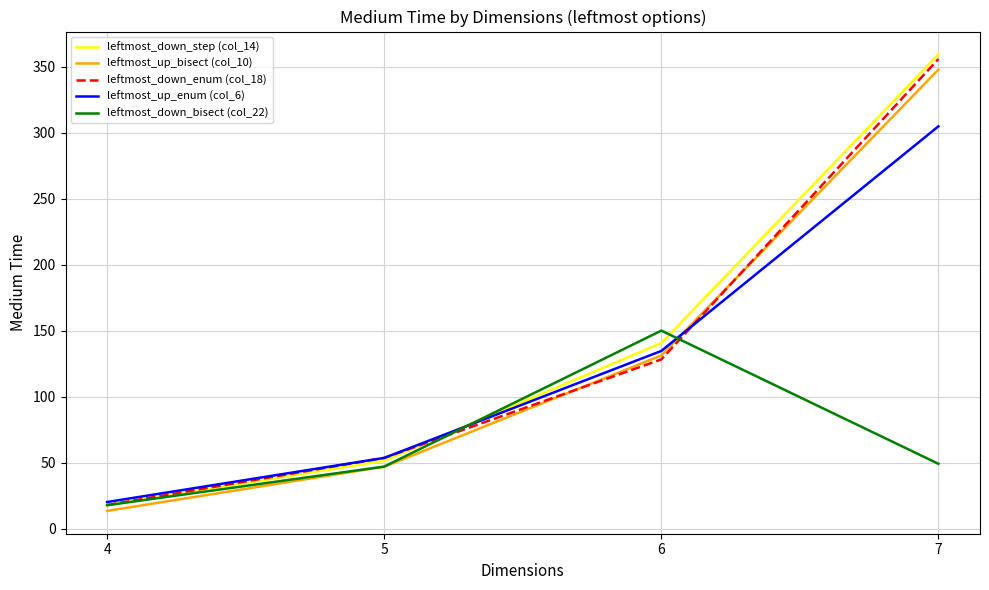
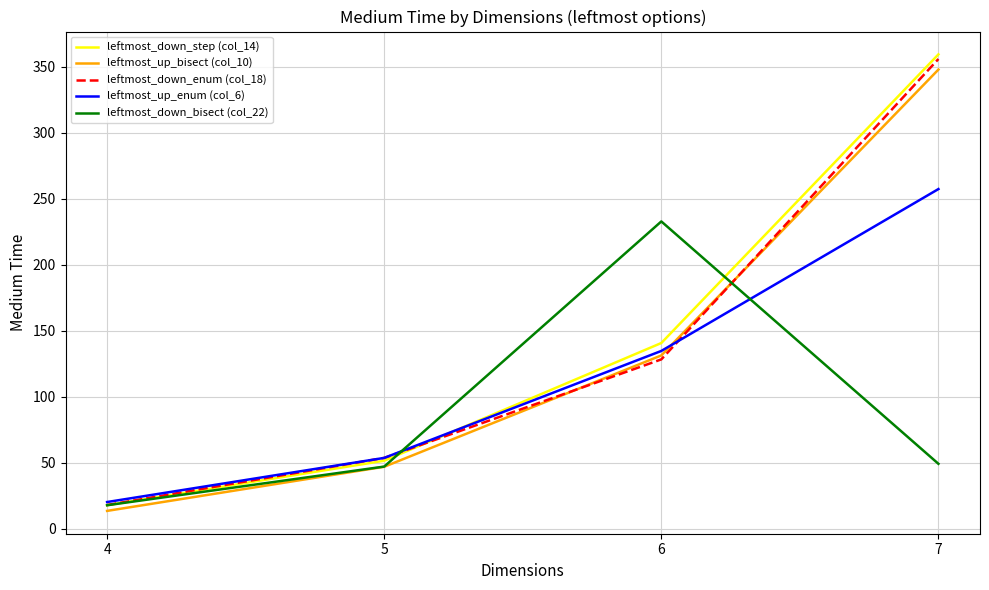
  {
    "leftmost_down_step (col_14)": {
      "5": 51,
      "6": 141,
      "7": 359
    },
    "leftmost_up_bisect (col_10)": {
      "4": 13,
      "6": 131,
      "7": 348
    },
    "leftmost_down_enum (col_18)": {
      "6": 128,
      "7": 356
    },
    "leftmost_up_enum (col_6)": {
      "4": 20,
      "6": 135,
-     "7": 305
+     "7": 257
    },
    "leftmost_down_bisect (col_22)": {
-     "6": 150,
+     "6": 233,
      "7": 49
    }
  }
